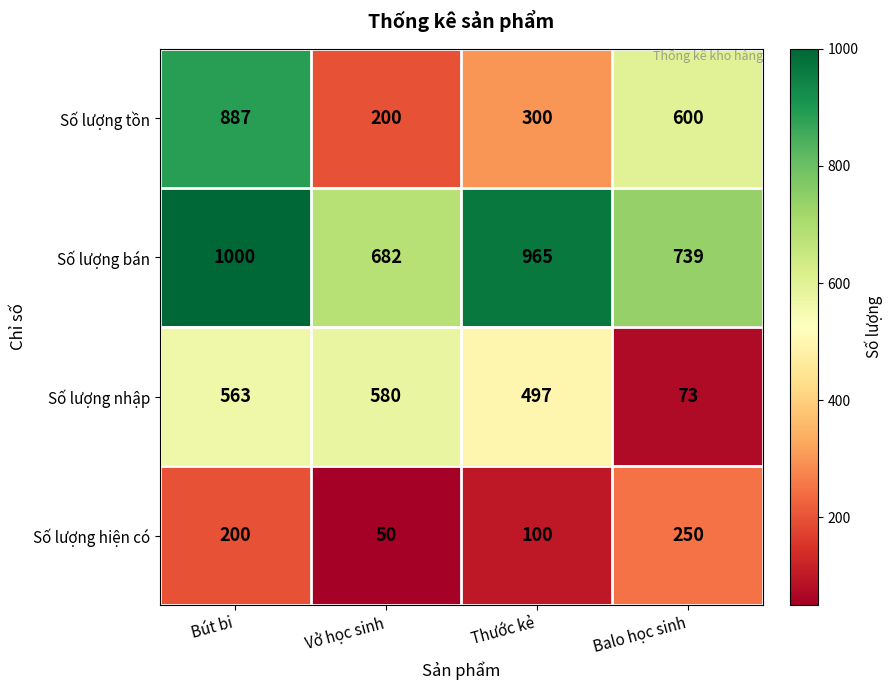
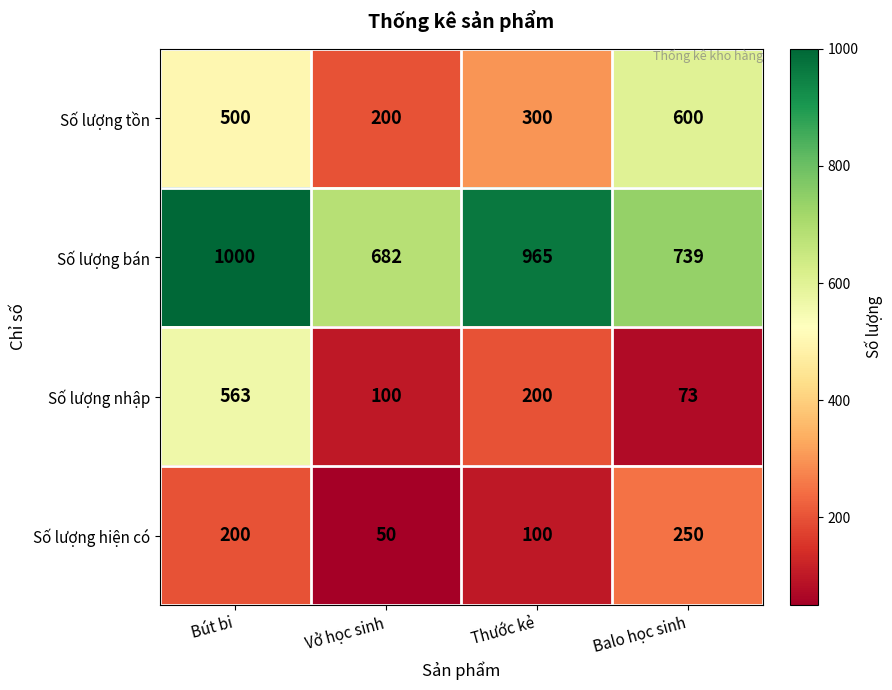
  {
    "Số lượng tồn": {
-     "Bút bi": 887,
+     "Bút bi": 500,
      "Vở học sinh": 200,
      "Thước kẻ": 300
    },
    "Số lượng bán": {
      "Bút bi": 1000,
      "Vở học sinh": 682,
      "Thước kẻ": 965,
      "Balo học sinh": 739
    },
    "Số lượng nhập": {
      "Bút bi": 563,
-     "Vở học sinh": 580,
-     "Thước kẻ": 497,
+     "Vở học sinh": 100,
+     "Thước kẻ": 200,
      "Balo học sinh": 73
    },
    "Số lượng hiện có": {
      "Bút bi": 200,
      "Vở học sinh": 50,
      "Thước kẻ": 100,
      "Balo học sinh": 250
    }
  }
